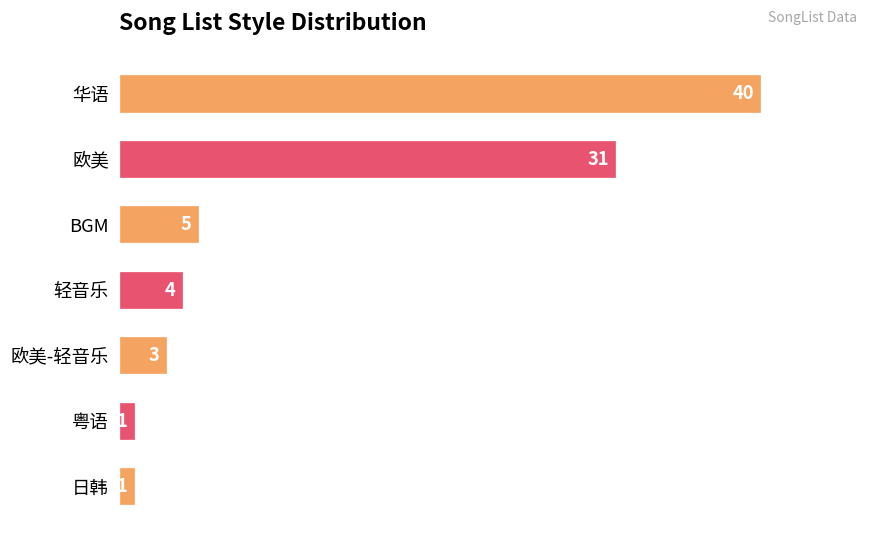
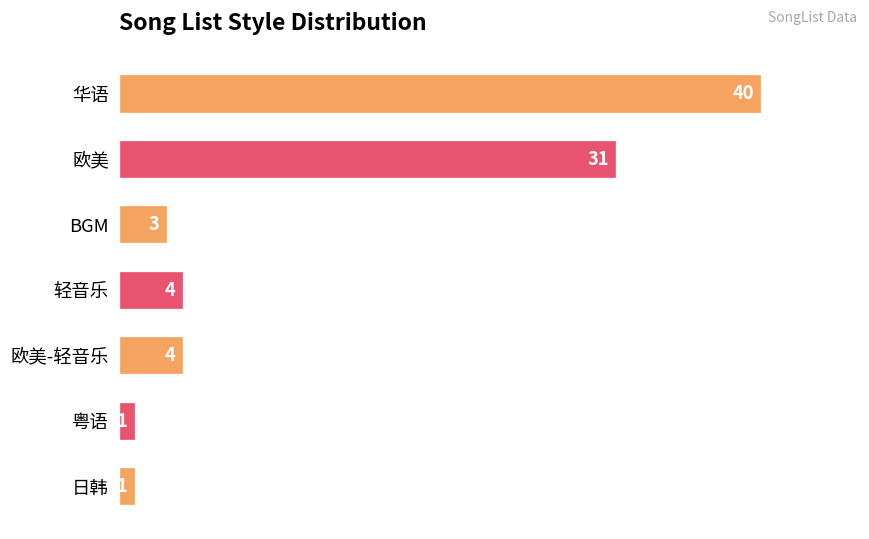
  {
    "华语": 40,
    "欧美": 31,
-   "BGM": 5,
+   "BGM": 3,
    "轻音乐": 4,
-   "欧美-轻音乐": 3
+   "欧美-轻音乐": 4
  }
